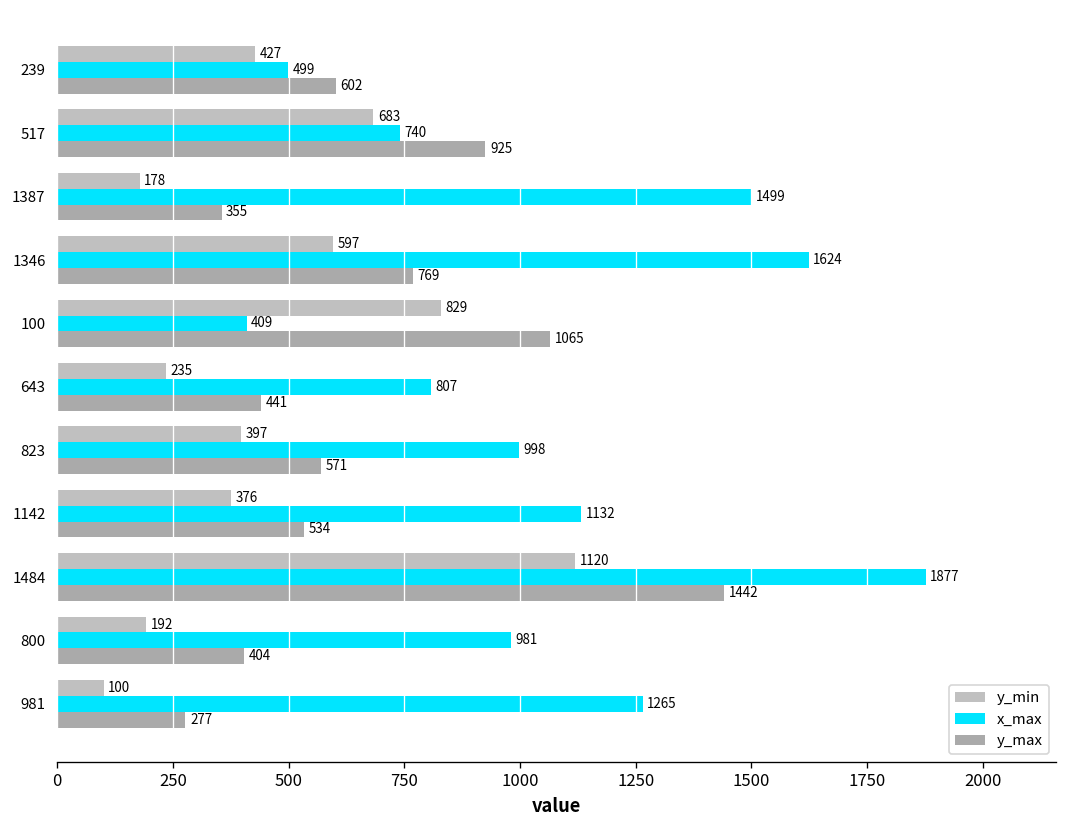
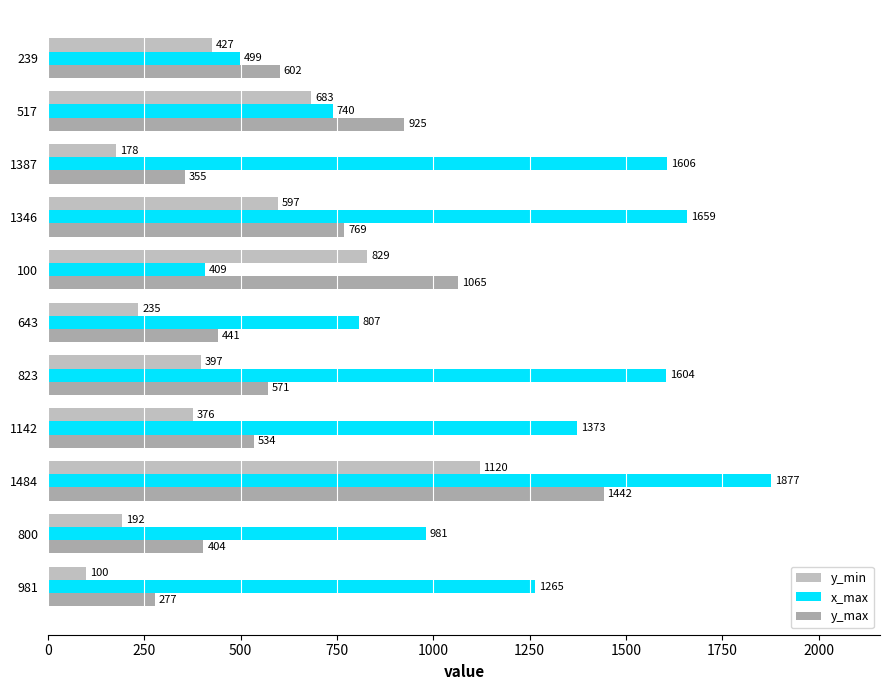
  {
    "x_max": {
      "239": 499,
      "517": 740,
-     "1387": 1499,
-     "1346": 1624,
+     "1387": 1606,
+     "1346": 1659,
      "100": 409,
      "643": 807,
-     "823": 998,
-     "1142": 1132,
+     "823": 1604,
+     "1142": 1373,
      "1484": 1877,
      "800": 981,
      "981": 1265
    }
  }
